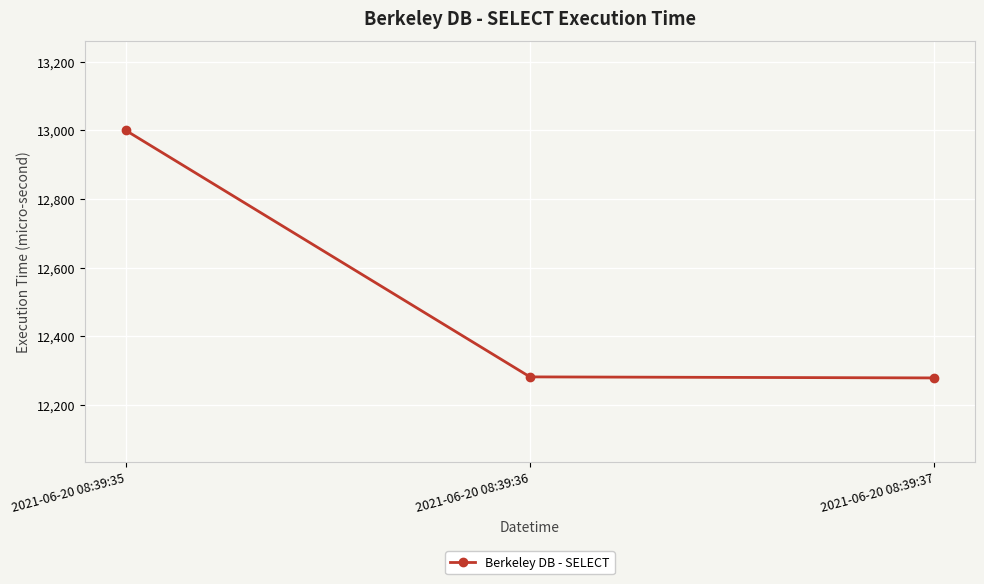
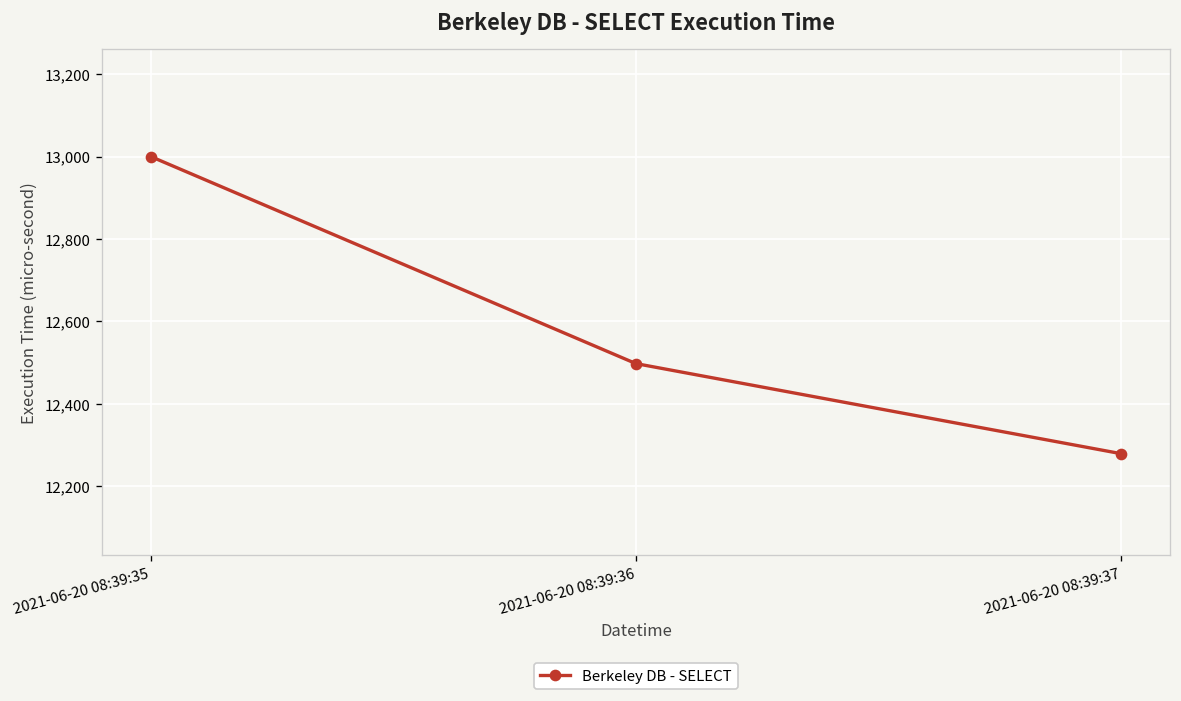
  {
    "2021-06-20 08:39:35": "13,000",
-   "2021-06-20 08:39:36": "12,280",
+   "2021-06-20 08:39:36": "12,500",
    "2021-06-20 08:39:37": "12,280"
  }
